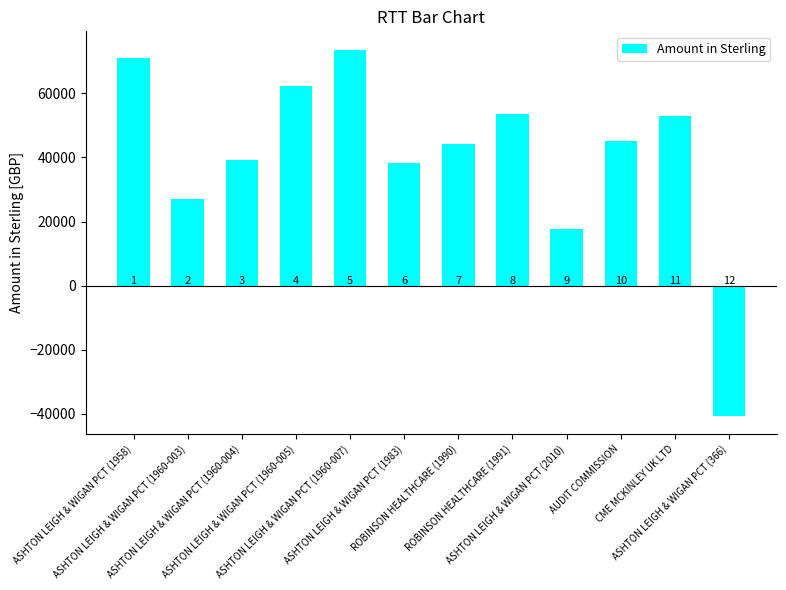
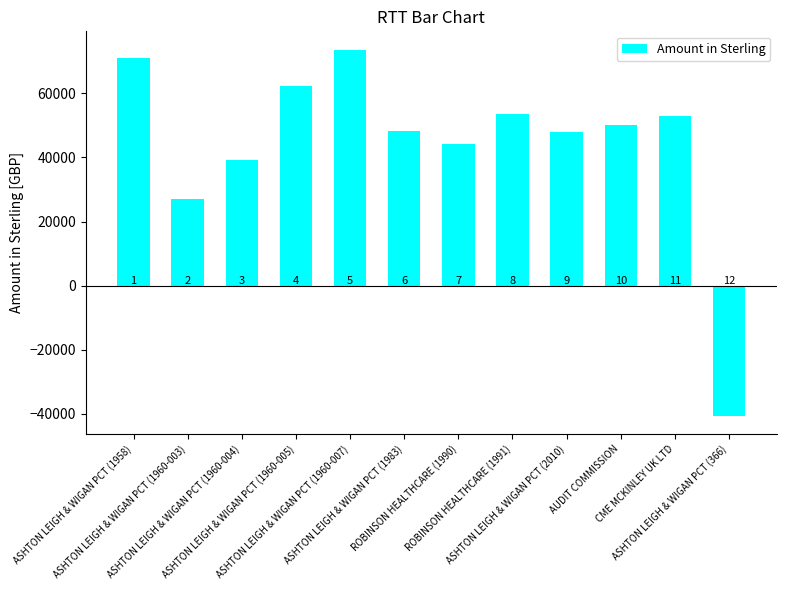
  {
-   "ASHTON LEIGH & WIGAN PCT (1983)": 38000,
-   "ASHTON LEIGH & WIGAN PCT (2010)": 18000,
-   "AUDIT COMMISSION": 45000,
+   "ASHTON LEIGH & WIGAN PCT (1983)": 48000,
+   "ASHTON LEIGH & WIGAN PCT (2010)": 48000,
+   "AUDIT COMMISSION": 50000,
    "ASHTON LEIGH & WIGAN PCT (366)": -41000
  }
